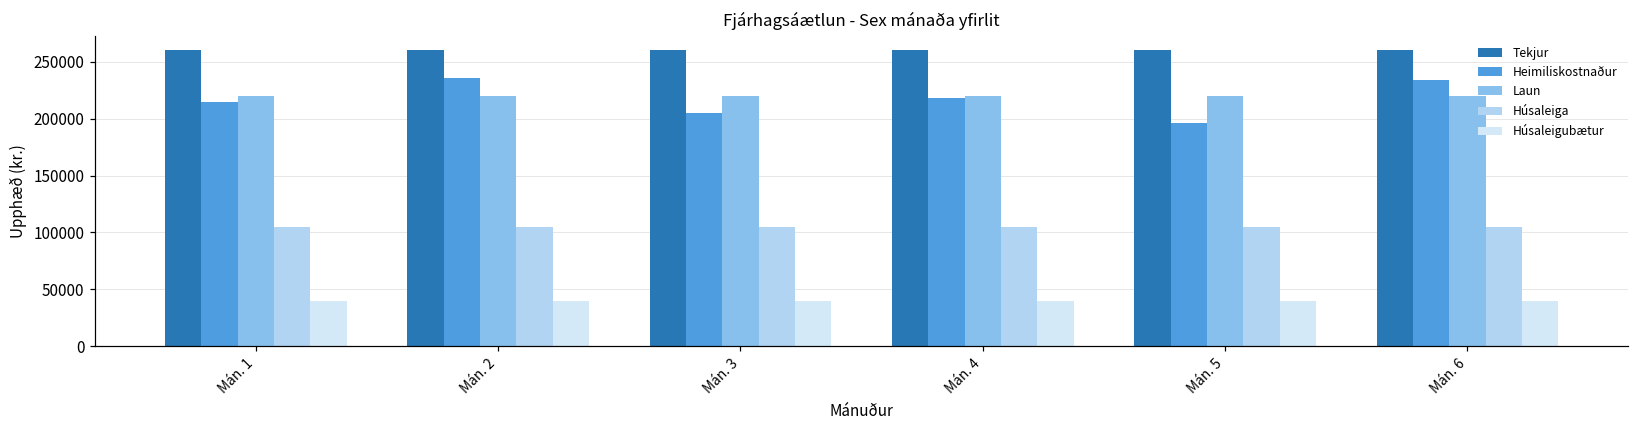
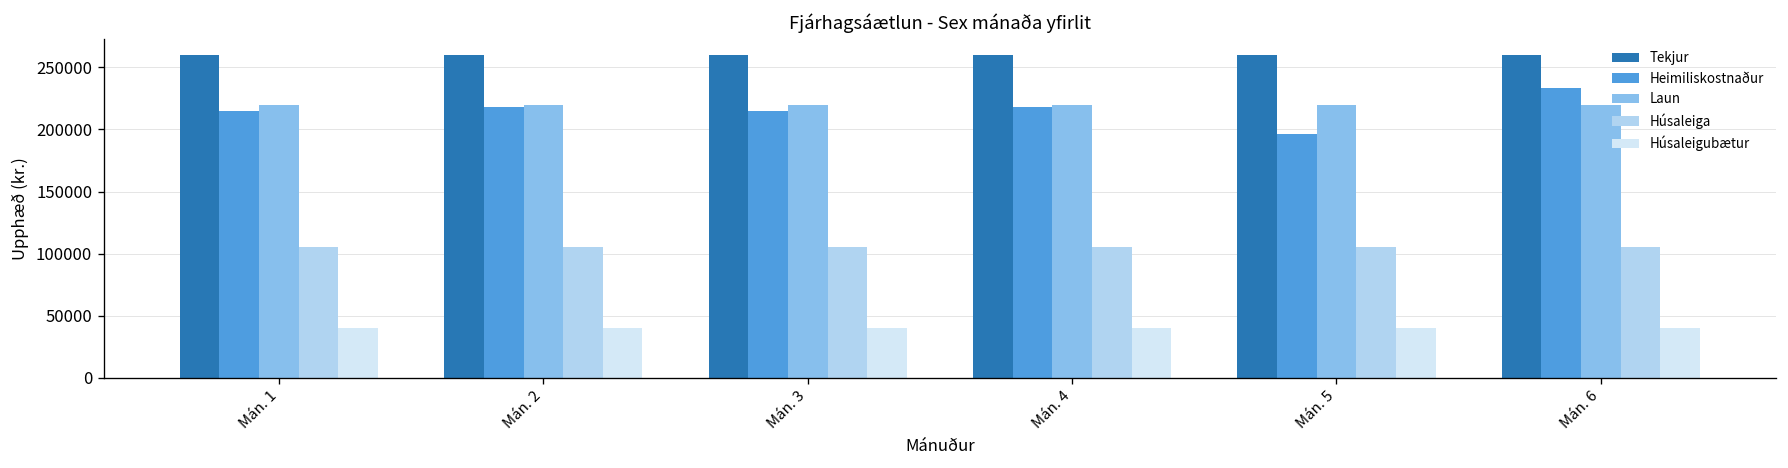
  {
    "Tekjur": {
      "Mán. 1": 260000,
      "Mán. 2": 260000,
      "Mán. 3": 260000,
      "Mán. 4": 260000,
      "Mán. 5": 260000,
      "Mán. 6": 260000
    },
    "Heimiliskostnaður": {
      "Mán. 1": 215000,
-     "Mán. 2": 235000,
-     "Mán. 3": 205000,
+     "Mán. 2": 218000,
+     "Mán. 3": 215000,
      "Mán. 4": 218000,
      "Mán. 5": 196000,
      "Mán. 6": 234000
    }
  }
